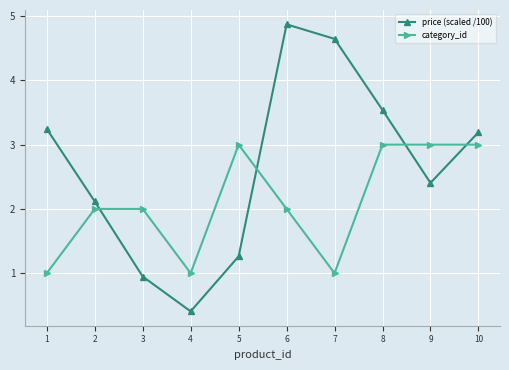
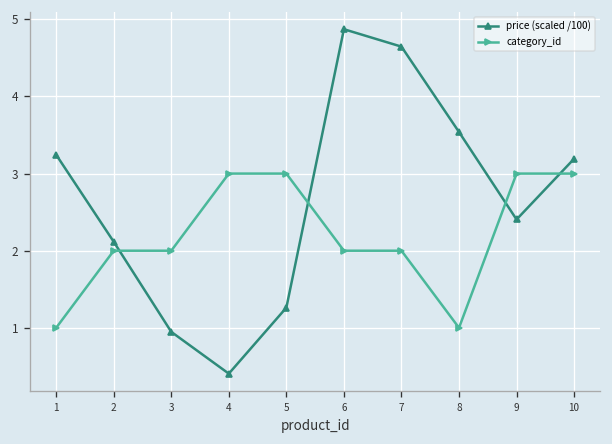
  {
    "price (scaled /100)": {
      "1": 3.2,
      "2": 2.1,
      "3": 0.9,
      "4": 0.4,
      "5": 1.3,
      "6": 4.9,
      "7": 4.6,
      "8": 3.5,
      "9": 2.4,
      "10": 3.2
    },
    "category_id": {
      "1": 1,
      "2": 2,
      "3": 2,
-     "4": 1,
+     "4": 3,
      "5": 3,
      "6": 2,
-     "7": 1,
-     "8": 3,
+     "7": 2,
+     "8": 1,
      "9": 3,
      "10": 3
    }
  }
